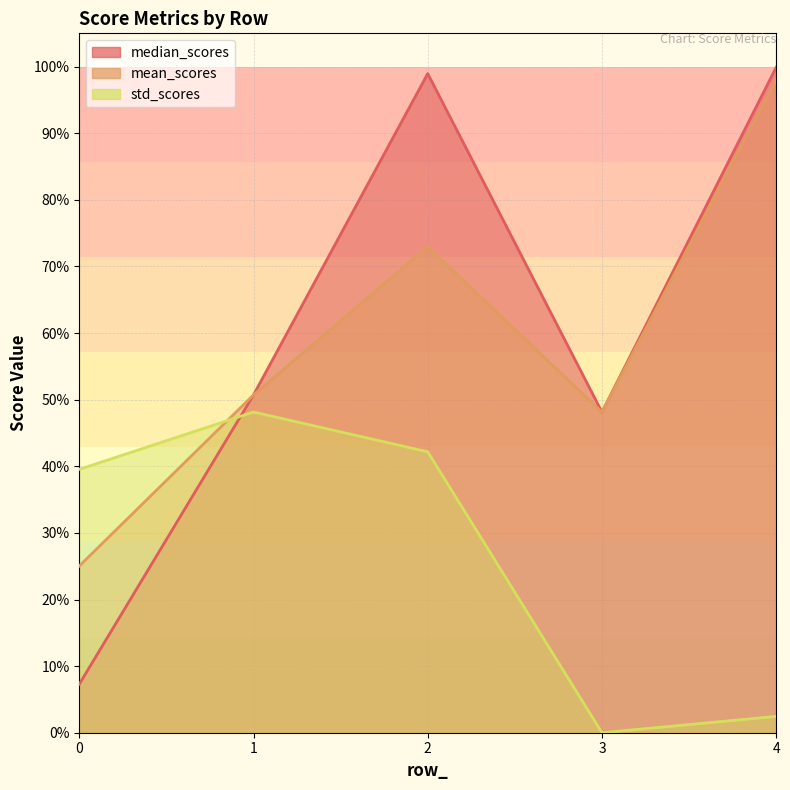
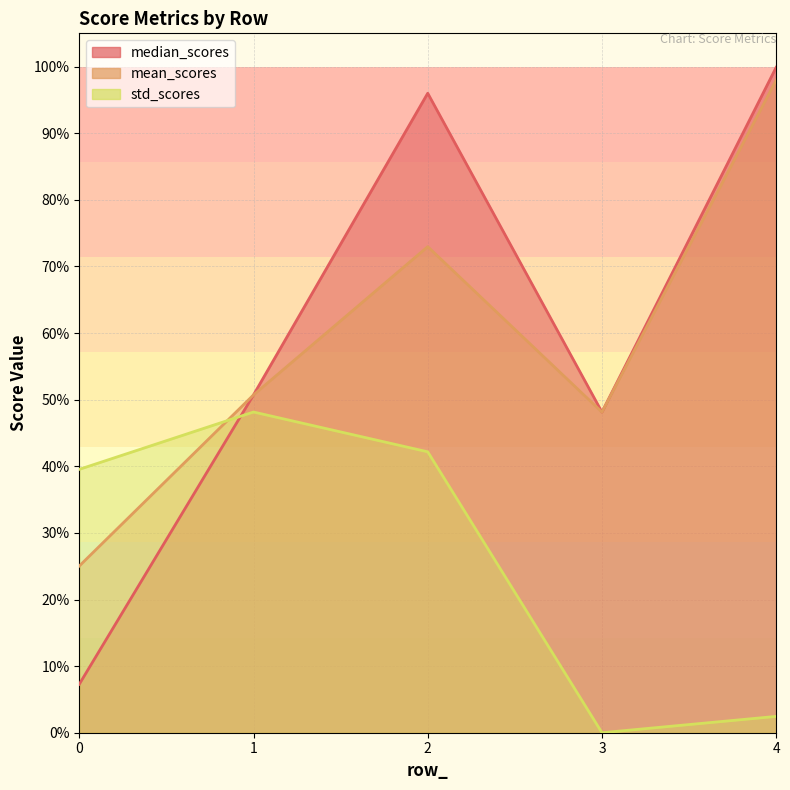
  {
    "median_scores": {
      "0": "7%",
-     "2": "99%",
+     "2": "96%",
      "4": "100%"
    }
  }
